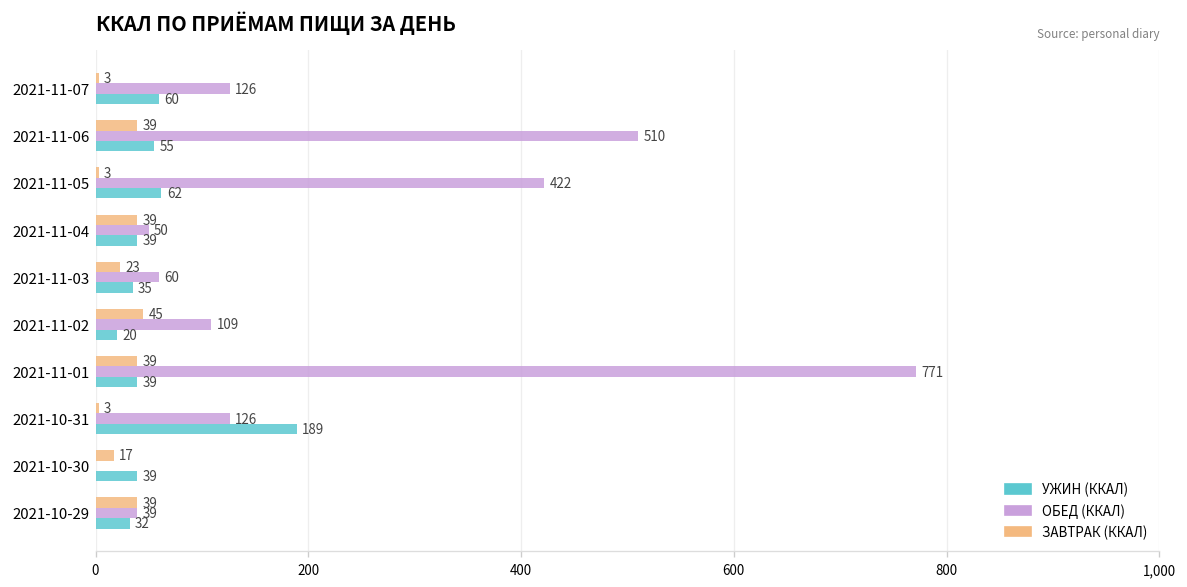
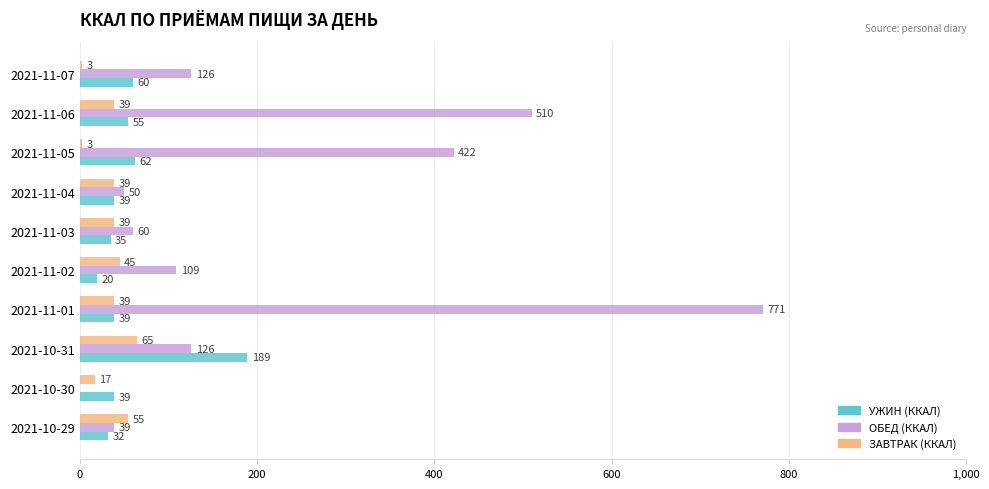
  {
    "УЖИН (ККАЛ)": {
      "2021-11-07": 60,
      "2021-11-06": 55,
      "2021-11-05": 62,
      "2021-11-04": 39,
      "2021-11-03": 35,
      "2021-11-02": 20,
      "2021-11-01": 39,
      "2021-10-31": 189,
      "2021-10-30": 39,
      "2021-10-29": 32
    },
    "ОБЕД (ККАЛ)": {
      "2021-11-07": 126,
      "2021-11-06": 510,
      "2021-11-05": 422,
      "2021-11-04": 50,
      "2021-11-03": 60,
      "2021-11-02": 109,
      "2021-11-01": 771,
      "2021-10-31": 126,
      "2021-10-29": 39
    },
    "ЗАВТРАК (ККАЛ)": {
      "2021-11-07": 3,
      "2021-11-06": 39,
      "2021-11-05": 3,
      "2021-11-04": 39,
-     "2021-11-03": 23,
+     "2021-11-03": 39,
      "2021-11-02": 45,
      "2021-11-01": 39,
-     "2021-10-31": 3,
+     "2021-10-31": 65,
      "2021-10-30": 17,
-     "2021-10-29": 39
+     "2021-10-29": 55
    }
  }
